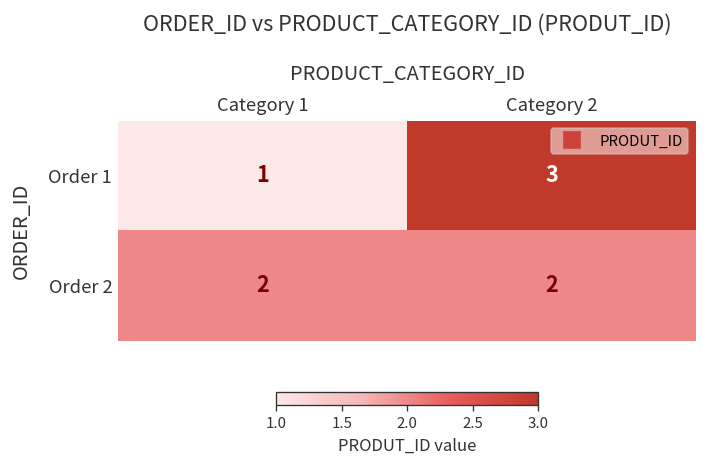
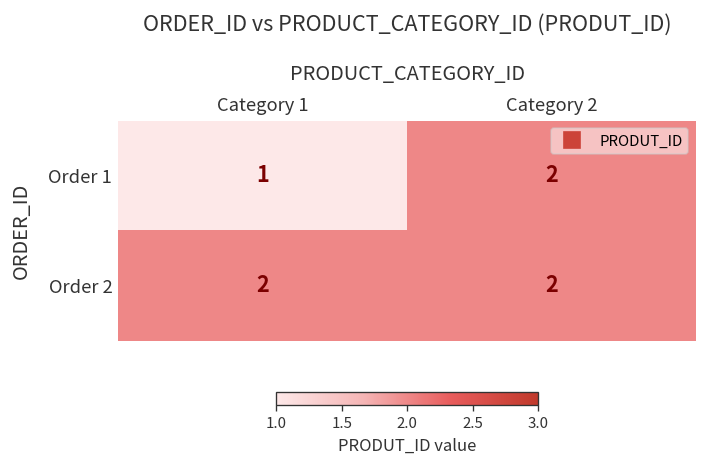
  {
    "Order 1": {
      "Category 1": 1,
-     "Category 2": 3
+     "Category 2": 2
    },
    "Order 2": {
      "Category 1": 2,
      "Category 2": 2
    }
  }
